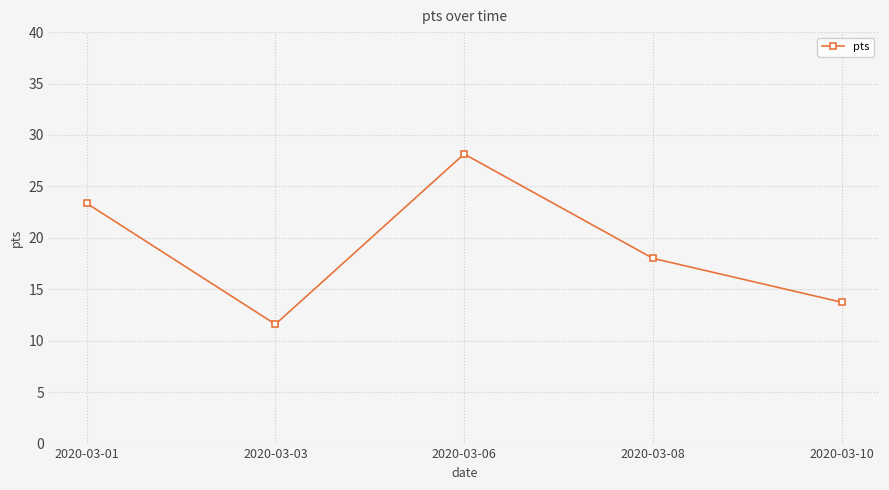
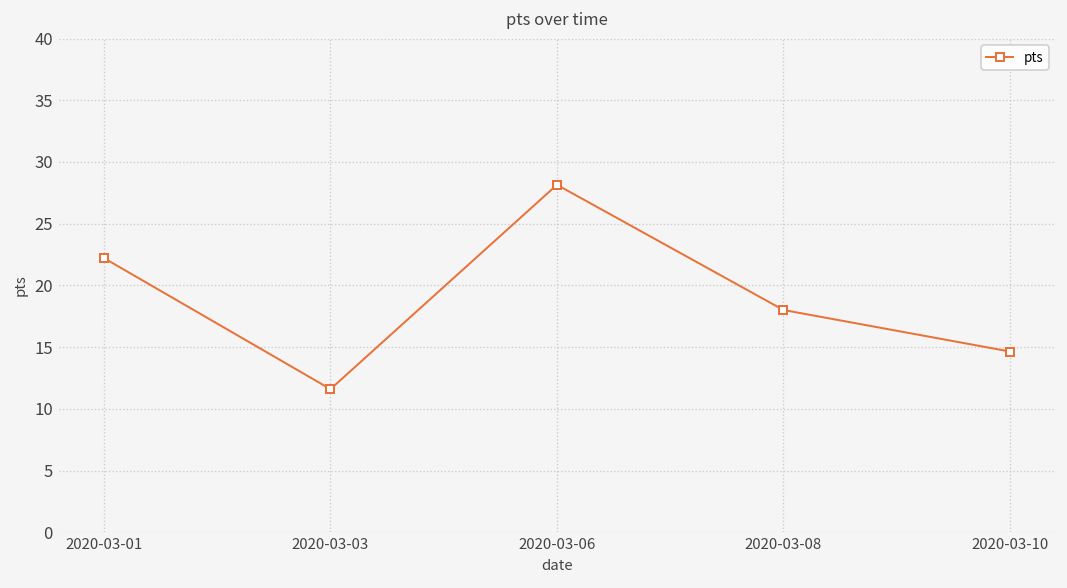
  {
-   "2020-03-01": 23.4,
+   "2020-03-01": 22.2,
    "2020-03-03": 11.6,
    "2020-03-06": 28.2,
    "2020-03-08": 18.0,
-   "2020-03-10": 13.7
+   "2020-03-10": 14.6
  }
